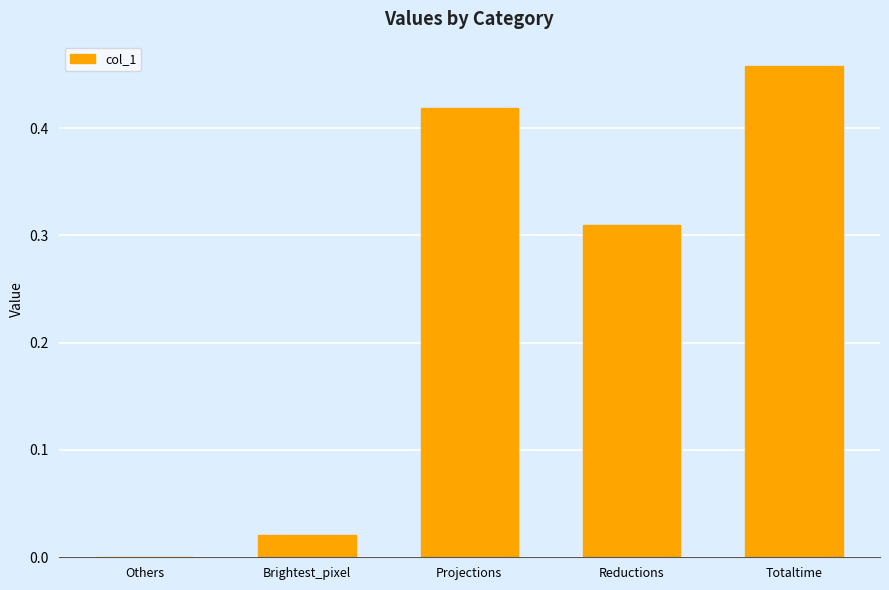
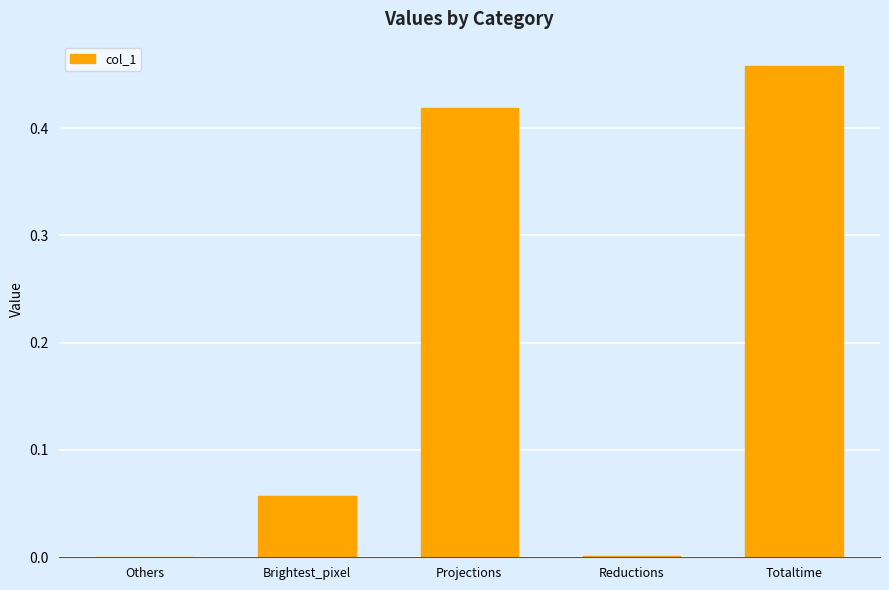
  {
-   "Brightest_pixel": 0.021,
+   "Brightest_pixel": 0.057,
    "Projections": 0.418,
-   "Reductions": 0.310,
+   "Reductions": 0.001,
    "Totaltime": 0.458
  }
